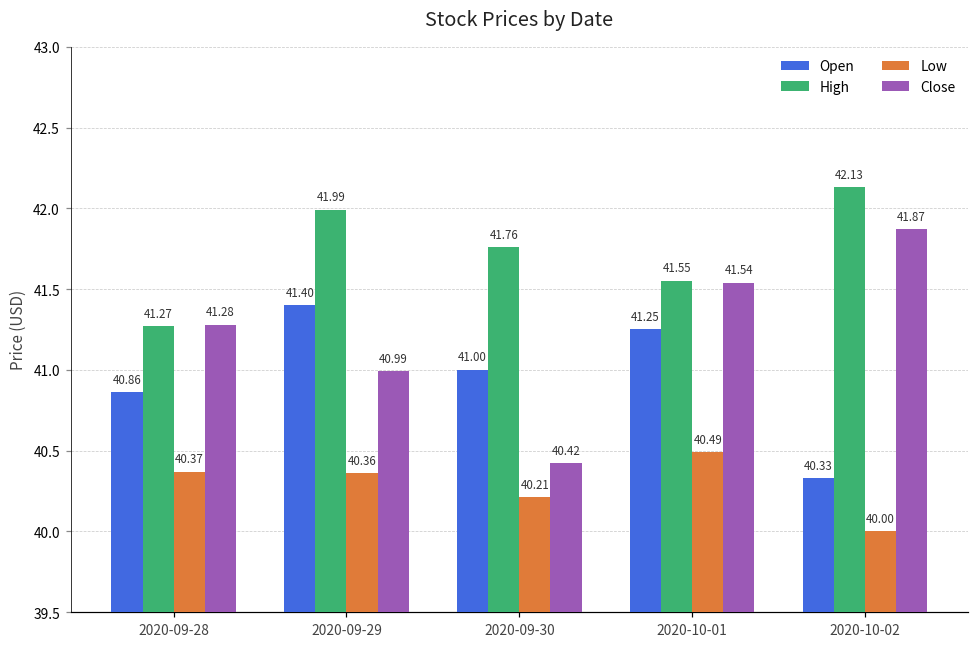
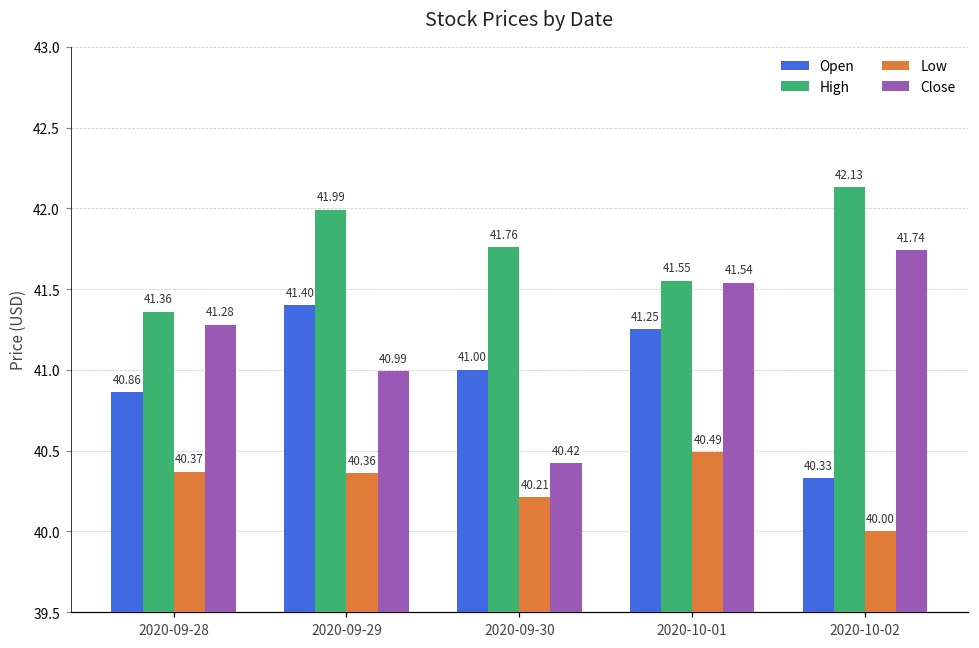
  {
    "Open": {
      "2020-09-28": 40.86,
      "2020-09-29": 41.40,
      "2020-09-30": 41.00,
      "2020-10-01": 41.25,
      "2020-10-02": 40.33
    },
    "High": {
-     "2020-09-28": 41.27,
+     "2020-09-28": 41.36,
      "2020-09-29": 41.99,
      "2020-09-30": 41.76,
      "2020-10-01": 41.55,
      "2020-10-02": 42.13
    },
    "Low": {
      "2020-09-28": 40.37,
      "2020-09-29": 40.36,
      "2020-09-30": 40.21,
      "2020-10-01": 40.49,
      "2020-10-02": 40.00
    },
    "Close": {
      "2020-09-28": 41.28,
      "2020-09-29": 40.99,
      "2020-09-30": 40.42,
      "2020-10-01": 41.54,
-     "2020-10-02": 41.87
+     "2020-10-02": 41.74
    }
  }
